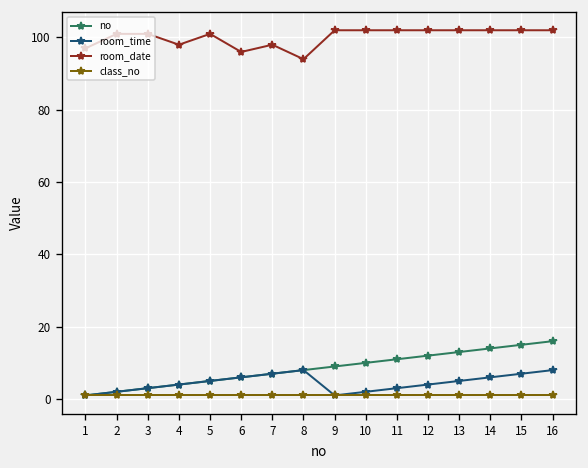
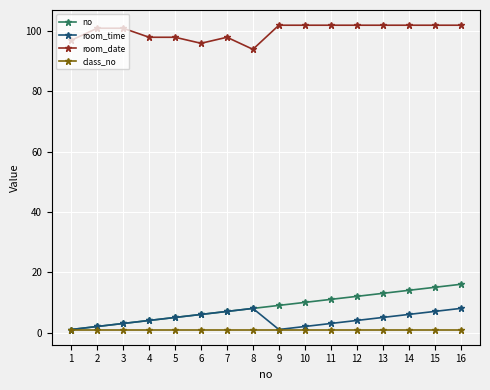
  {
    "room_date": {
      "4": 98,
-     "5": 101,
+     "5": 98,
      "6": 96,
      "7": 98,
      "8": 94,
      "9": 102,
      "10": 102,
      "11": 102,
      "12": 102,
      "13": 102,
      "14": 102,
      "15": 102,
      "16": 102
    },
    "class_no": {
      "2": 1,
      "3": 1,
      "4": 1,
      "5": 1,
      "6": 1,
      "7": 1,
      "8": 1,
      "10": 1,
      "11": 1,
      "12": 1,
      "13": 1,
      "14": 1,
      "15": 1,
      "16": 1
    }
  }
